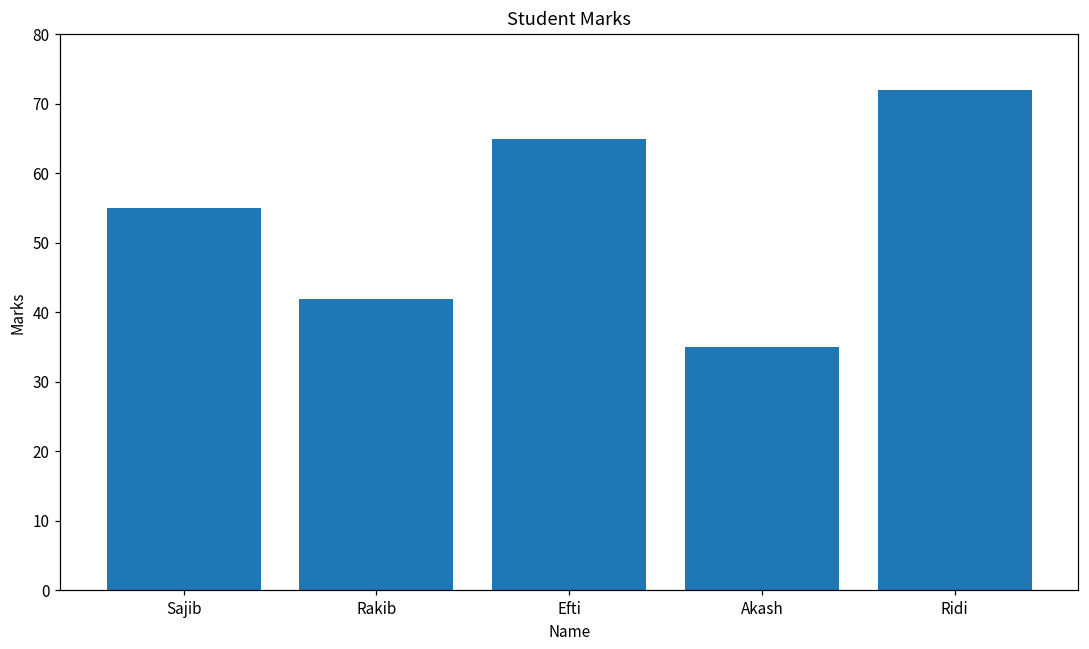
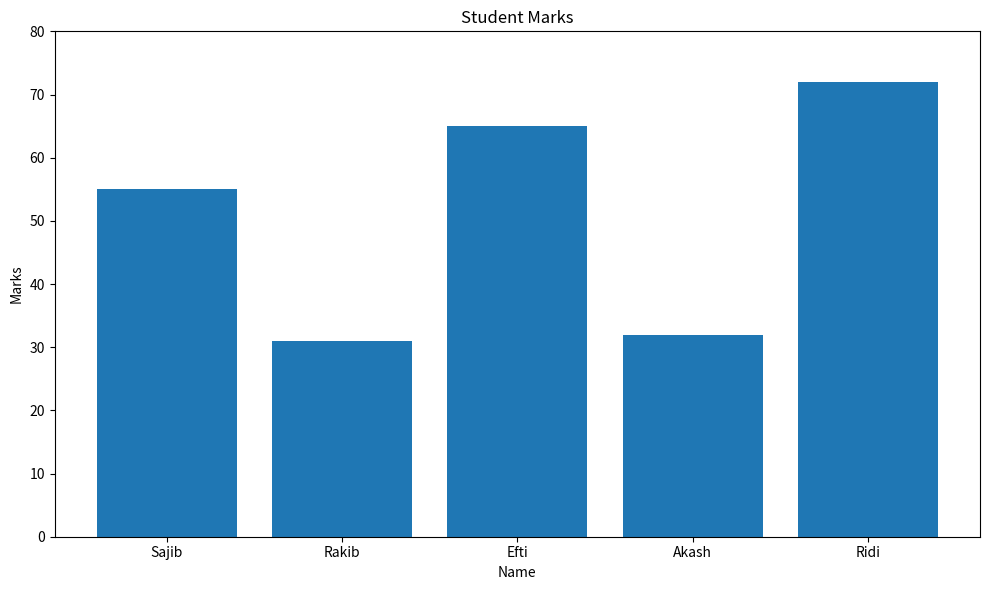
  {
    "Sajib": 55,
-   "Rakib": 42,
+   "Rakib": 31,
    "Efti": 65,
-   "Akash": 35,
+   "Akash": 32,
    "Ridi": 72
  }
